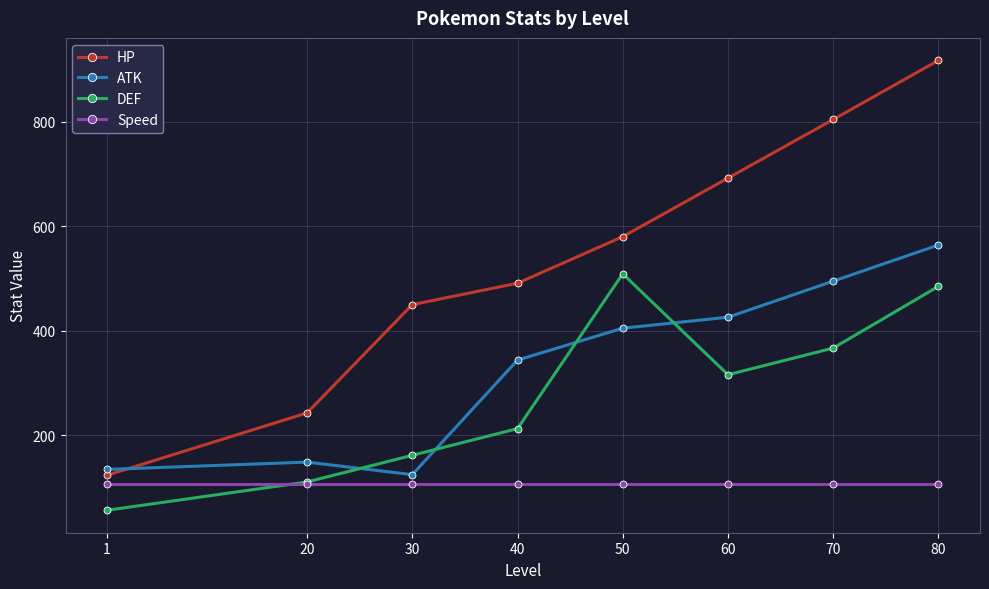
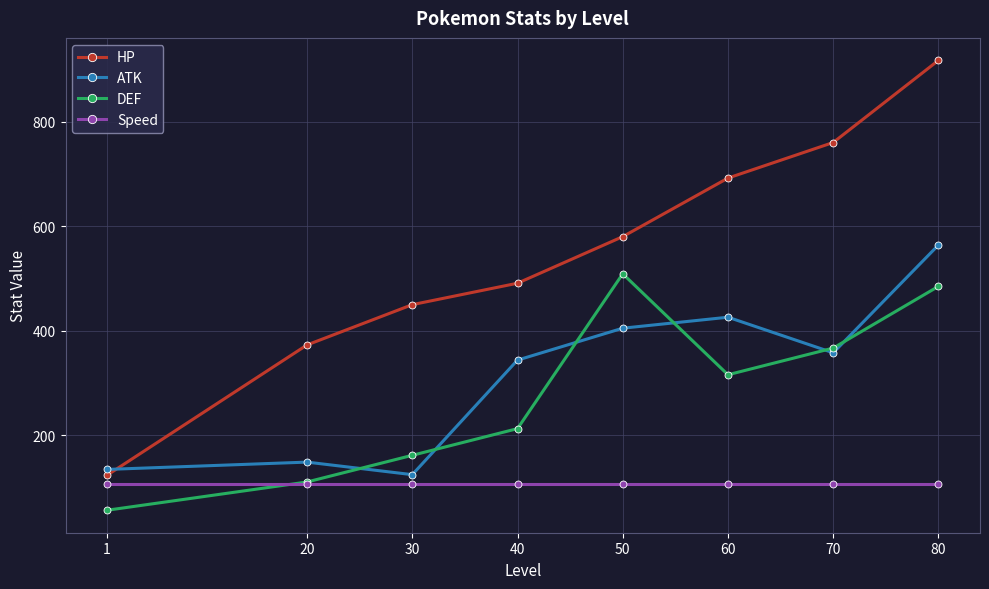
  {
    "HP": {
      "1": 120,
-     "20": 240,
+     "20": 370,
      "30": 450,
      "40": 490,
      "50": 580,
      "60": 690,
-     "70": 800,
+     "70": 760,
      "80": 920
    },
    "ATK": {
      "1": 140,
      "20": 150,
      "30": 130,
      "40": 340,
      "50": 410,
      "60": 430,
-     "70": 500,
+     "70": 360,
      "80": 560
    },
    "DEF": {
      "1": 60,
      "30": 160,
      "40": 210,
      "50": 510,
      "60": 320,
      "70": 370,
      "80": 490
    },
    "Speed": {
      "1": 110,
      "30": 110,
      "40": 110,
      "50": 110,
      "60": 110,
      "70": 110,
      "80": 110
    }
  }
